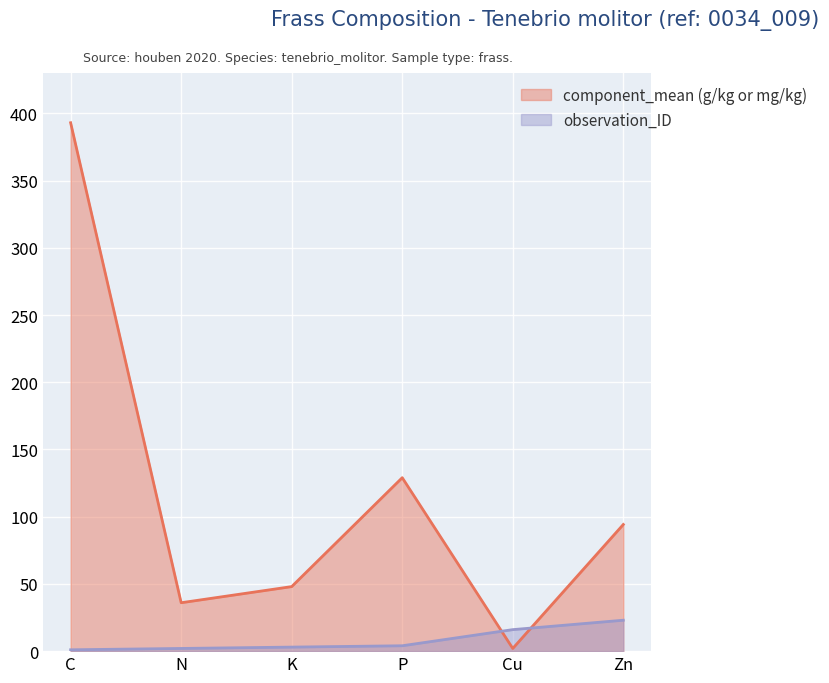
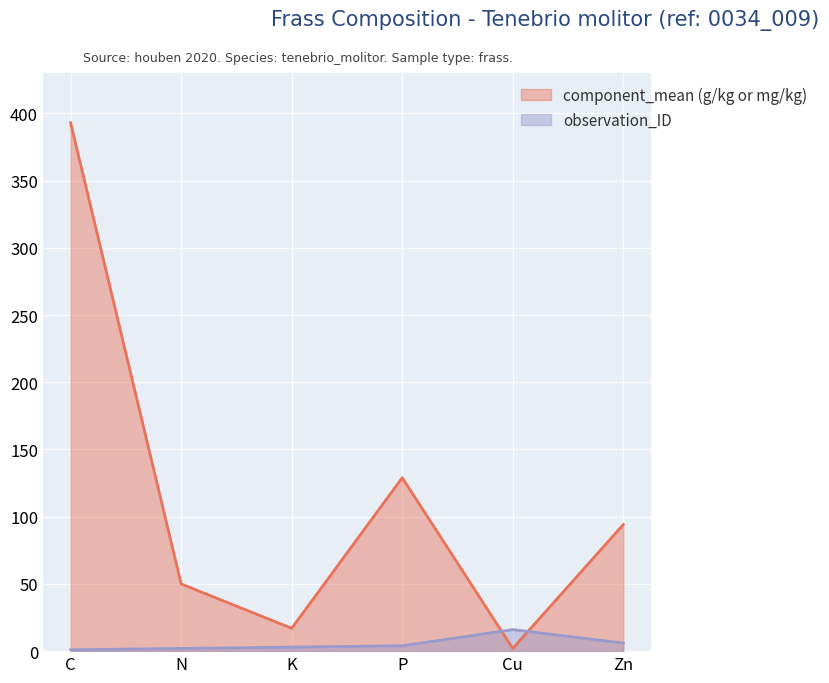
  {
    "component_mean (g/kg or mg/kg)": {
      "C": 393,
-     "N": 36,
-     "K": 48,
+     "N": 50,
+     "K": 17,
      "P": 129,
      "Cu": 2,
      "Zn": 94
    },
    "observation_ID": {
      "C": 1,
      "N": 2,
      "K": 3,
      "P": 4,
      "Cu": 16,
-     "Zn": 23
+     "Zn": 6
    }
  }
